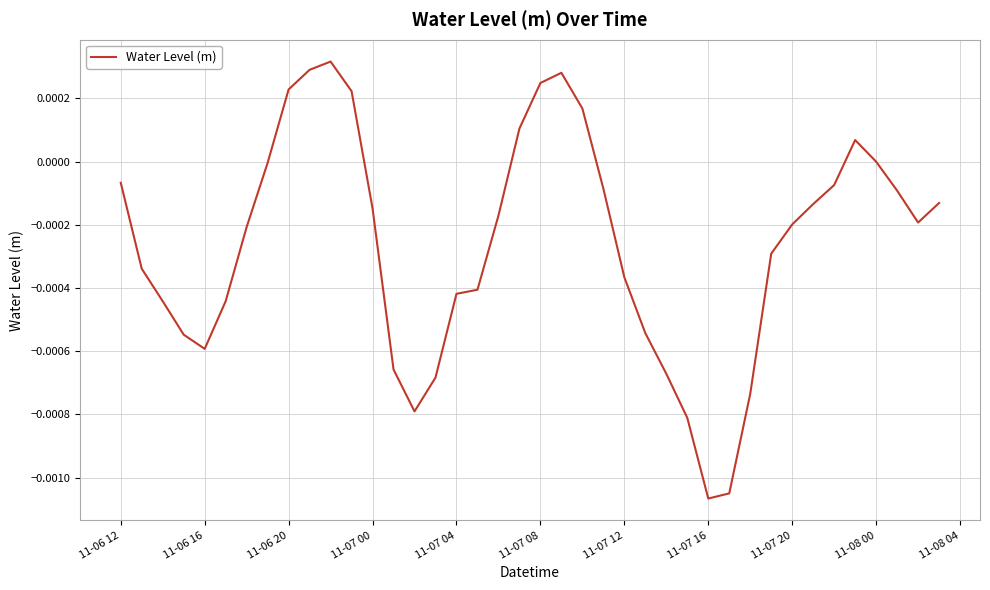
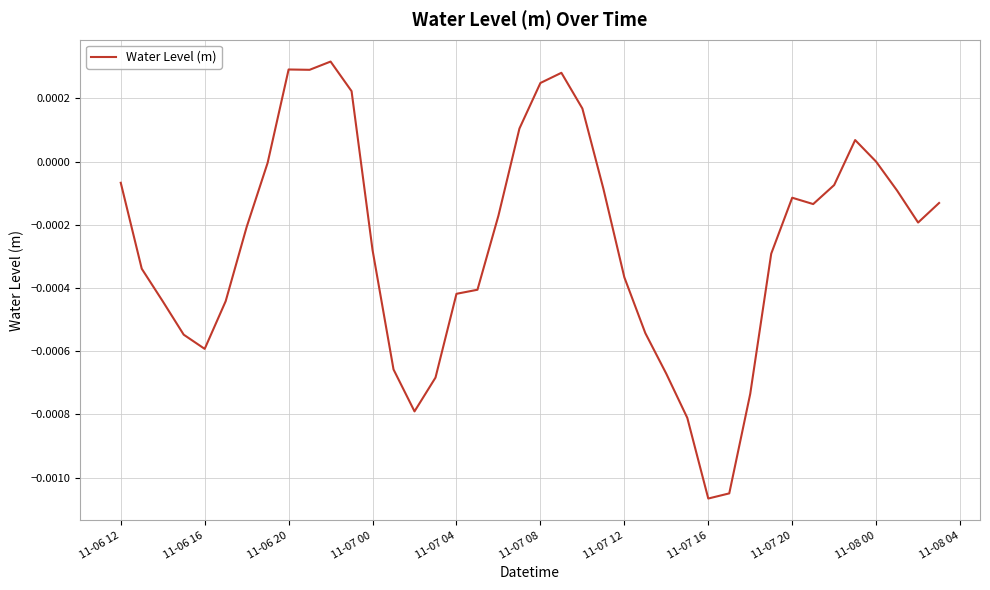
  {
    "11-06 12": -0.00007,
    "11-06 16": -0.00059,
-   "11-06 20": 0.00023,
-   "11-07 00": -0.00015,
+   "11-06 20": 0.00029,
+   "11-07 00": -0.00028,
    "11-07 04": -0.00042,
    "11-07 08": 0.00025,
    "11-07 12": -0.00037,
    "11-07 16": -0.00107,
-   "11-07 20": -0.00020,
+   "11-07 20": -0.00011,
    "11-08 00": 0.00000
  }
